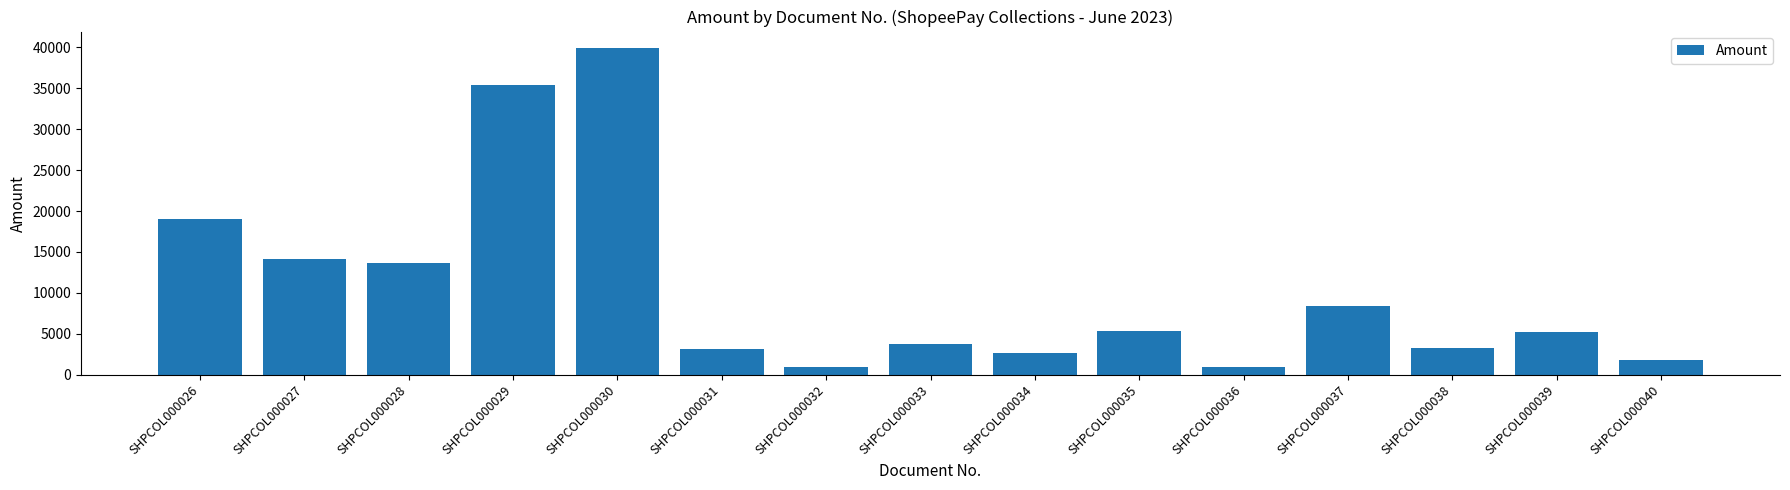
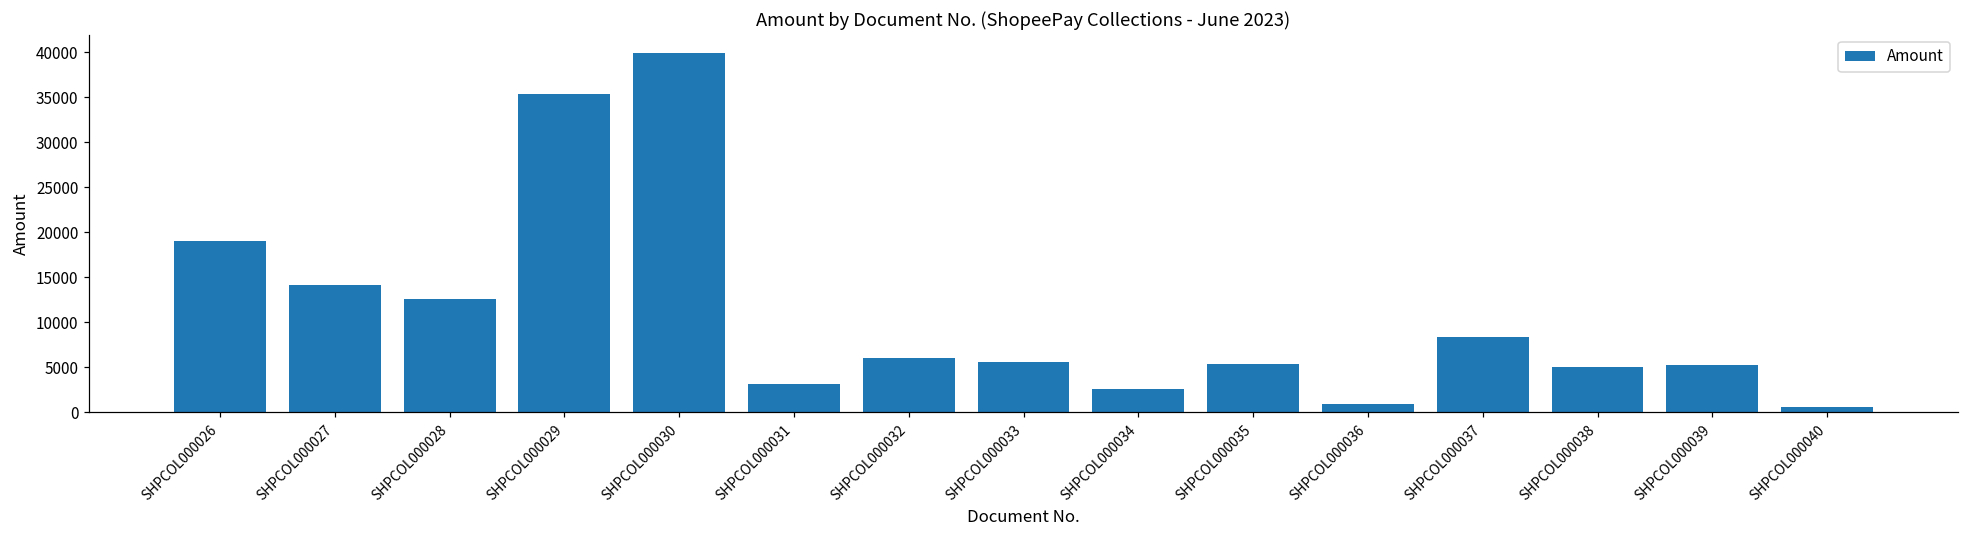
  {
    "SHPCOL000026": 19000,
    "SHPCOL000027": 14000,
-   "SHPCOL000028": 14000,
+   "SHPCOL000028": 13000,
    "SHPCOL000029": 35000,
    "SHPCOL000030": 40000,
    "SHPCOL000031": 3000,
-   "SHPCOL000032": 1000,
-   "SHPCOL000033": 4000,
+   "SHPCOL000032": 6000,
+   "SHPCOL000033": 6000,
    "SHPCOL000034": 3000,
    "SHPCOL000035": 5000,
    "SHPCOL000036": 1000,
    "SHPCOL000037": 8000,
-   "SHPCOL000038": 3000,
+   "SHPCOL000038": 5000,
    "SHPCOL000039": 5000,
-   "SHPCOL000040": 2000
+   "SHPCOL000040": 1000
  }
